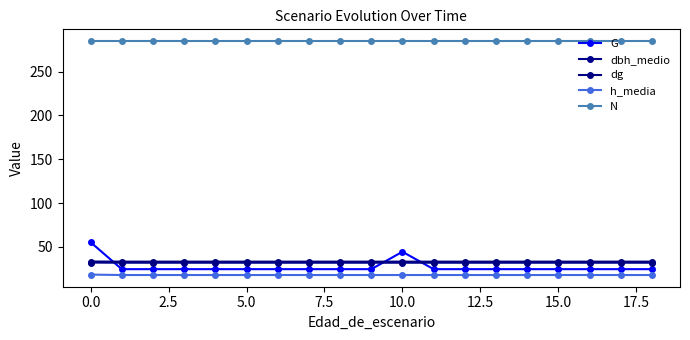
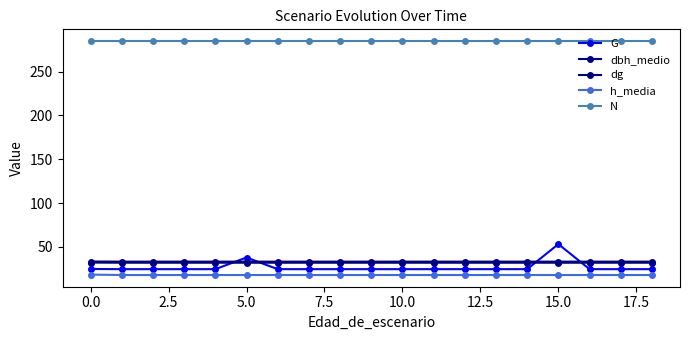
  {
    "G": {
-     "0.0": 60,
-     "5.0": 20,
-     "10.0": 40,
-     "15.0": 20
+     "0.0": 20,
+     "5.0": 40,
+     "10.0": 20,
+     "15.0": 50
    }
  }
